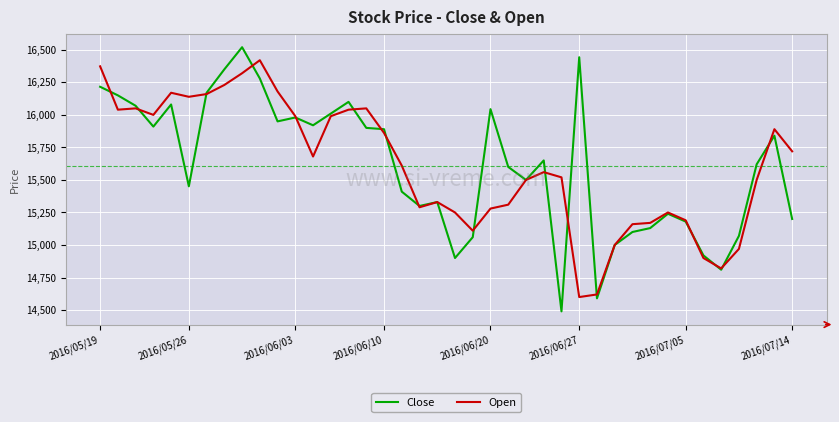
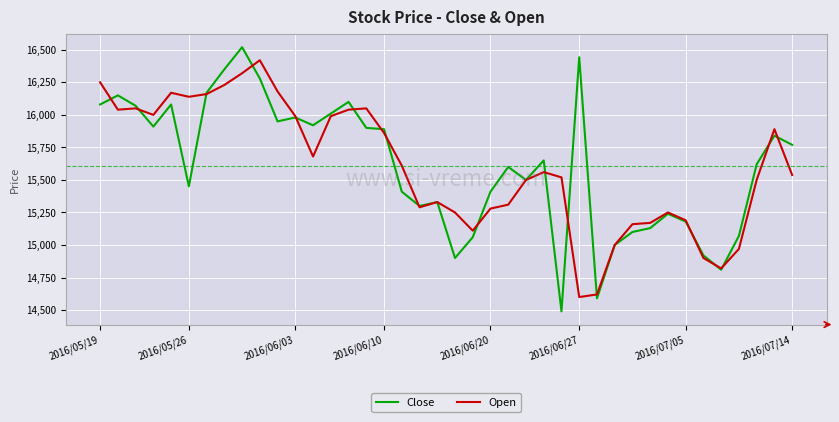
  {
    "Close": {
-     "2016/05/19": "16,220",
+     "2016/05/19": "16,080",
      "2016/05/26": "15,450",
      "2016/06/10": "15,890",
-     "2016/06/20": "16,040",
+     "2016/06/20": "15,410",
      "2016/06/27": "16,440",
-     "2016/07/14": "15,200"
+     "2016/07/14": "15,770"
    },
    "Open": {
-     "2016/05/19": "16,370",
+     "2016/05/19": "16,250",
      "2016/05/26": "16,140",
      "2016/06/10": "15,860",
      "2016/06/20": "15,280",
      "2016/06/27": "14,600",
-     "2016/07/14": "15,720"
+     "2016/07/14": "15,540"
    }
  }
